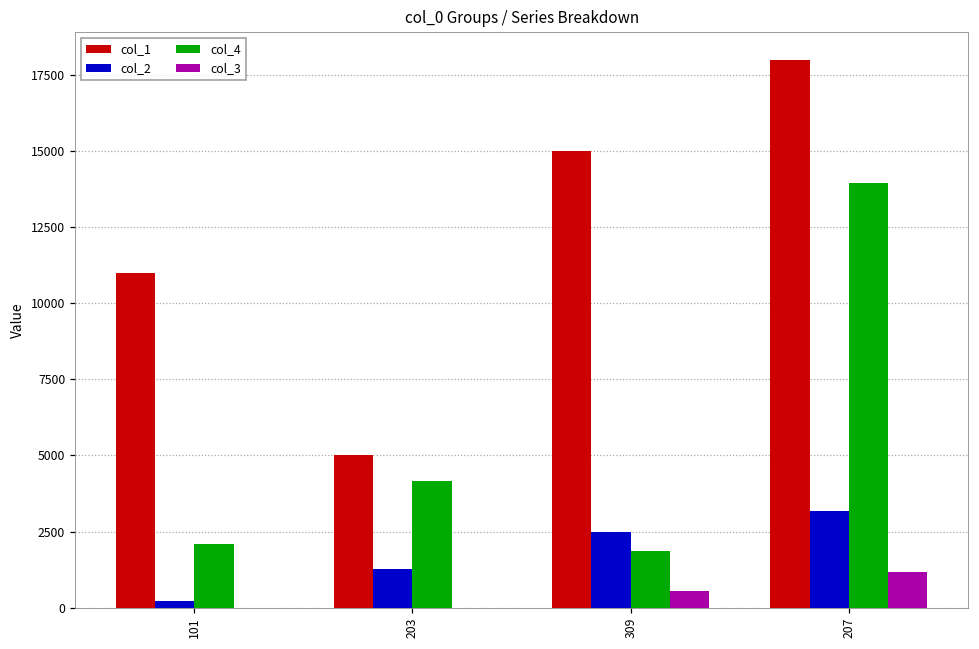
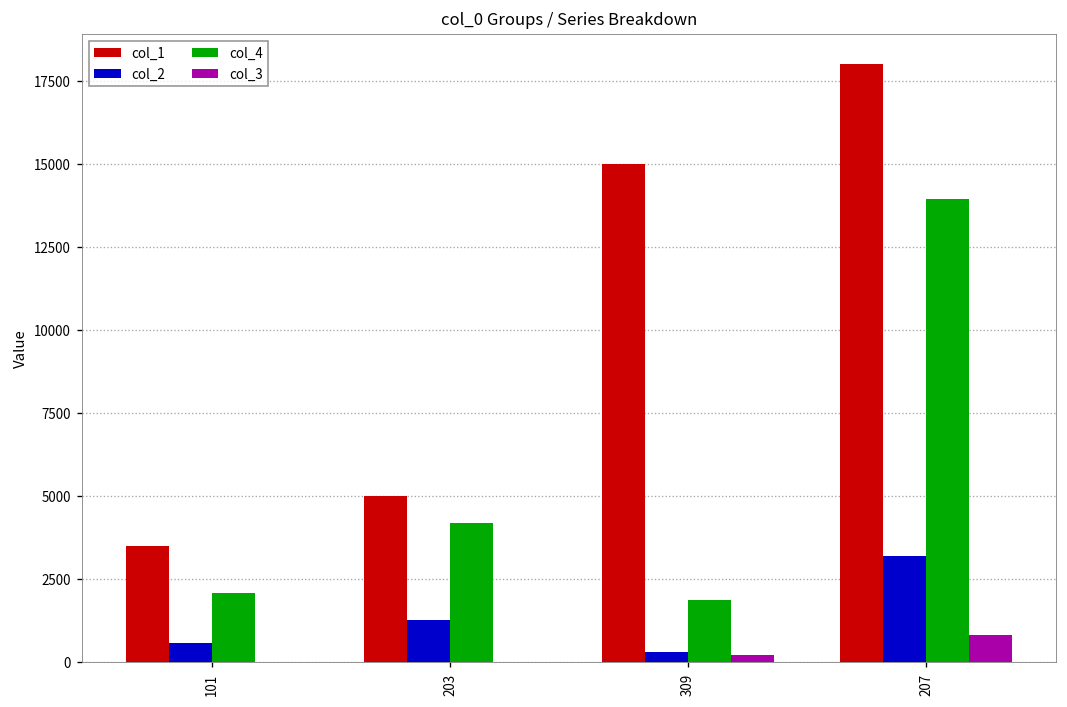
  {
    "col_1": {
-     "101": 11000,
+     "101": 3500,
      "203": 5000,
      "309": 15000,
      "207": 18000
    },
    "col_2": {
-     "101": 200,
+     "101": 600,
      "203": 1300,
-     "309": 2500,
+     "309": 300,
      "207": 3200
    },
    "col_4": {
      "101": 2100,
      "203": 4200,
      "309": 1900,
      "207": 13900
    },
    "col_3": {
      "101": 0,
      "203": 0,
-     "309": 500,
-     "207": 1200
+     "309": 200,
+     "207": 800
    }
  }
